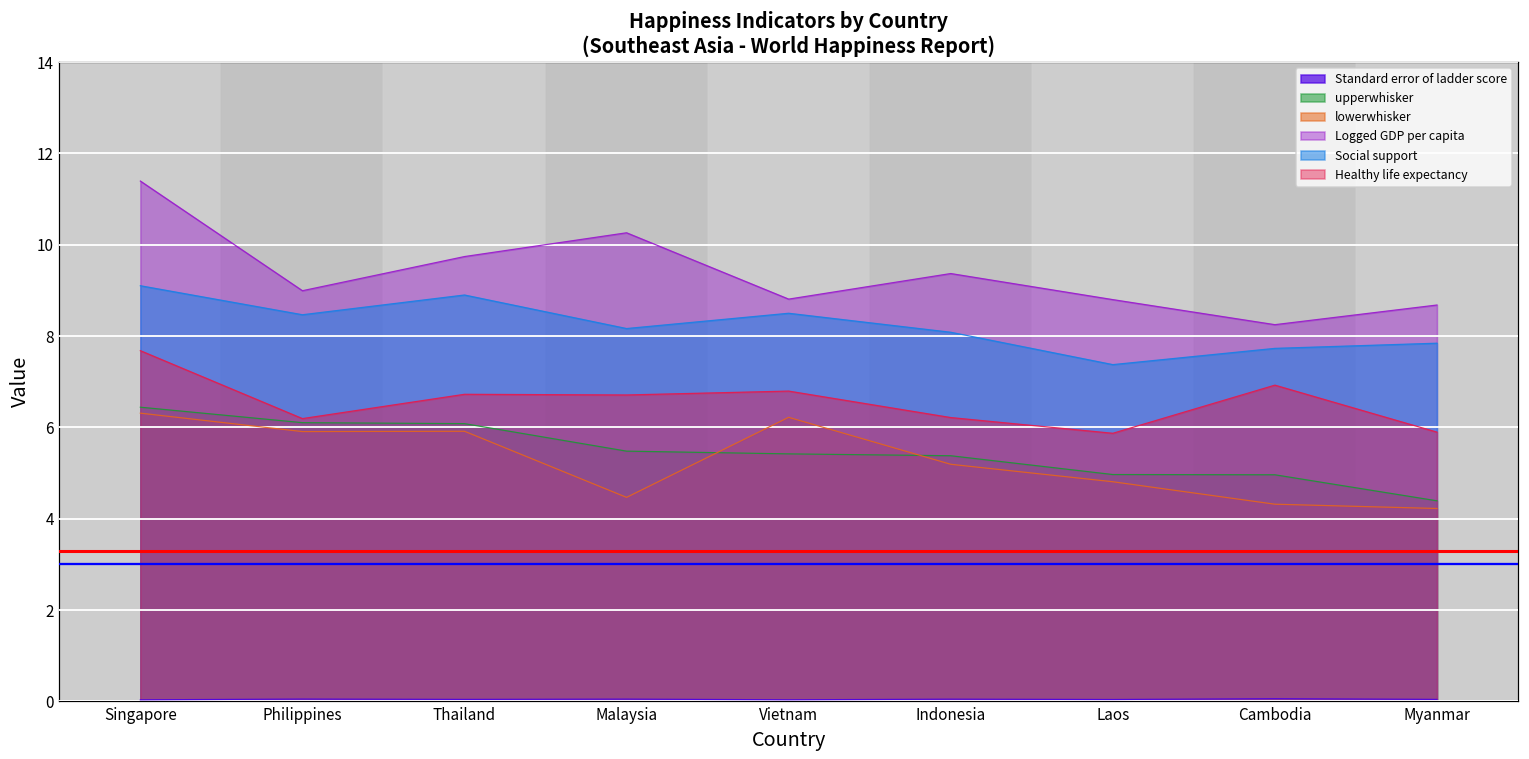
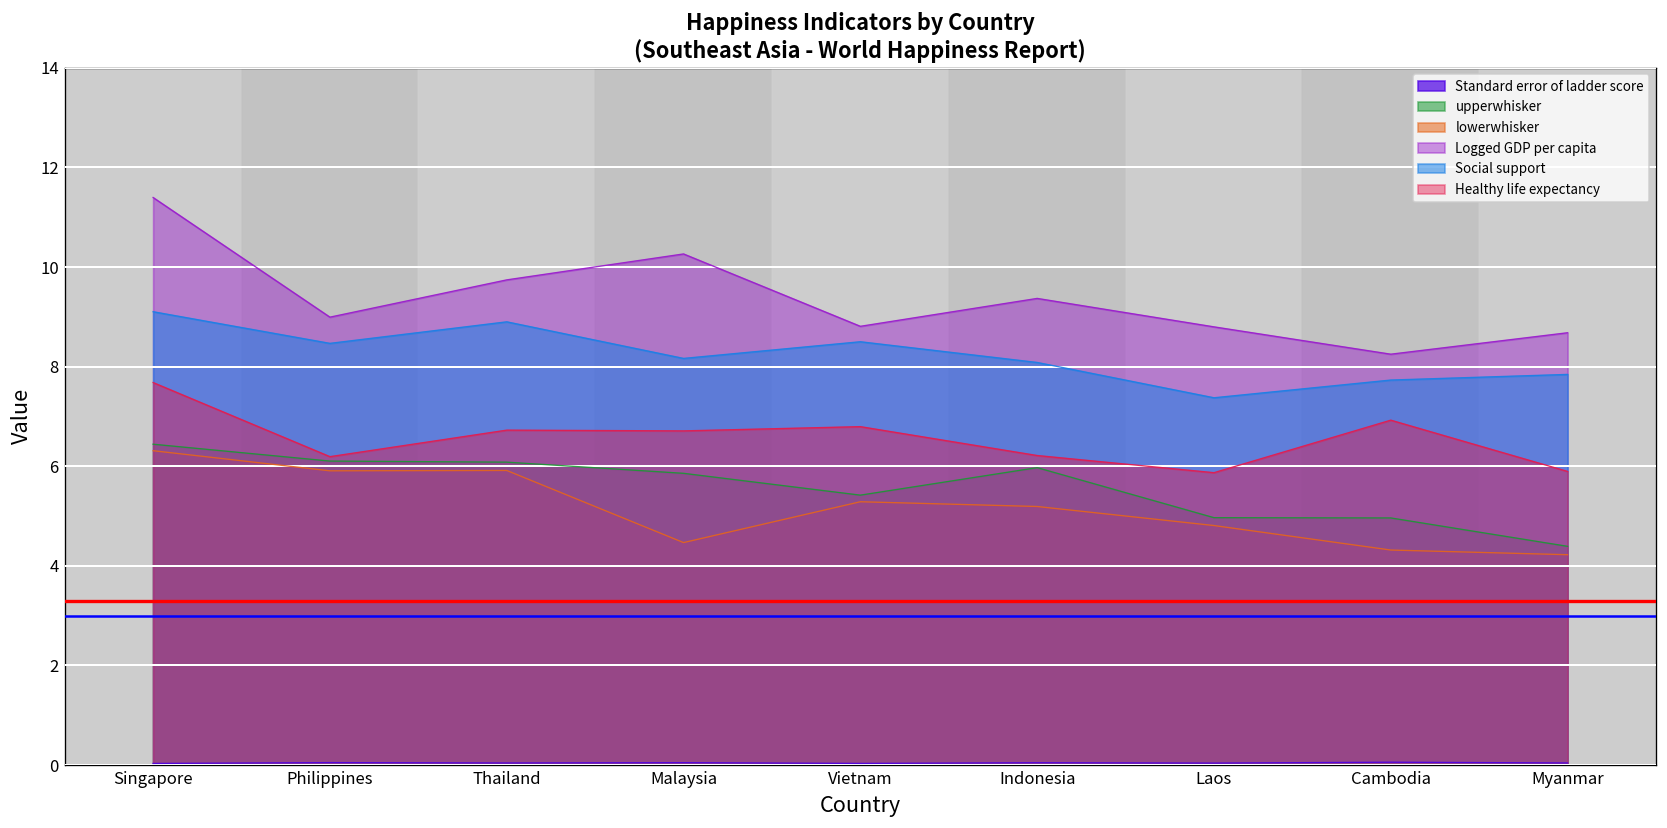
  {
    "Standard error of ladder score": {
      "Singapore": 0.0,
      "Philippines": 0.0,
      "Thailand": 0.0,
      "Malaysia": 0.0,
      "Vietnam": 0.0,
      "Indonesia": 0.0,
      "Laos": 0.0,
      "Cambodia": 0.1,
      "Myanmar": 0.0
    },
    "upperwhisker": {
      "Singapore": 6.4,
      "Philippines": 6.1,
      "Thailand": 6.1,
-     "Malaysia": 5.5,
+     "Malaysia": 5.9,
      "Vietnam": 5.4,
-     "Indonesia": 5.4,
+     "Indonesia": 6.0,
      "Laos": 5.0,
      "Cambodia": 5.0,
      "Myanmar": 4.4
    },
    "lowerwhisker": {
      "Singapore": 6.3,
      "Philippines": 5.9,
      "Thailand": 5.9,
      "Malaysia": 4.5,
-     "Vietnam": 6.2,
+     "Vietnam": 5.3,
      "Indonesia": 5.2,
      "Laos": 4.8,
      "Cambodia": 4.3,
      "Myanmar": 4.2
    },
    "Logged GDP per capita": {
      "Singapore": 11.4,
      "Philippines": 9.0,
      "Thailand": 9.7,
      "Malaysia": 10.3,
      "Vietnam": 8.8,
      "Indonesia": 9.4,
      "Laos": 8.8,
      "Cambodia": 8.2,
      "Myanmar": 8.7
    },
    "Social support": {
      "Singapore": 9.1,
      "Philippines": 8.5,
      "Thailand": 8.9,
      "Malaysia": 8.2,
      "Vietnam": 8.5,
      "Indonesia": 8.1,
      "Laos": 7.4,
      "Cambodia": 7.7,
      "Myanmar": 7.8
    },
    "Healthy life expectancy": {
      "Singapore": 7.7,
      "Philippines": 6.2,
      "Thailand": 6.7,
      "Malaysia": 6.7,
      "Vietnam": 6.8,
      "Indonesia": 6.2,
      "Laos": 5.9,
      "Cambodia": 6.9,
      "Myanmar": 5.9
    }
  }
